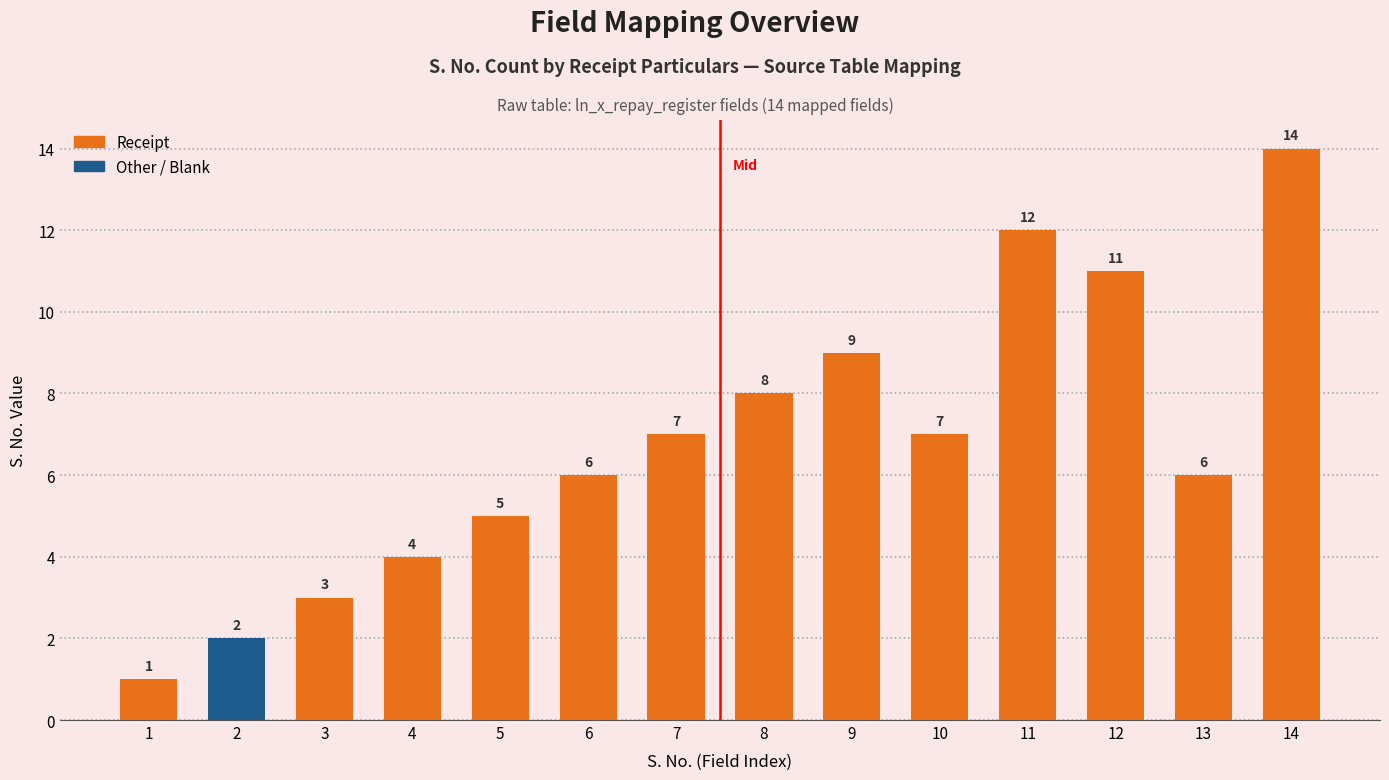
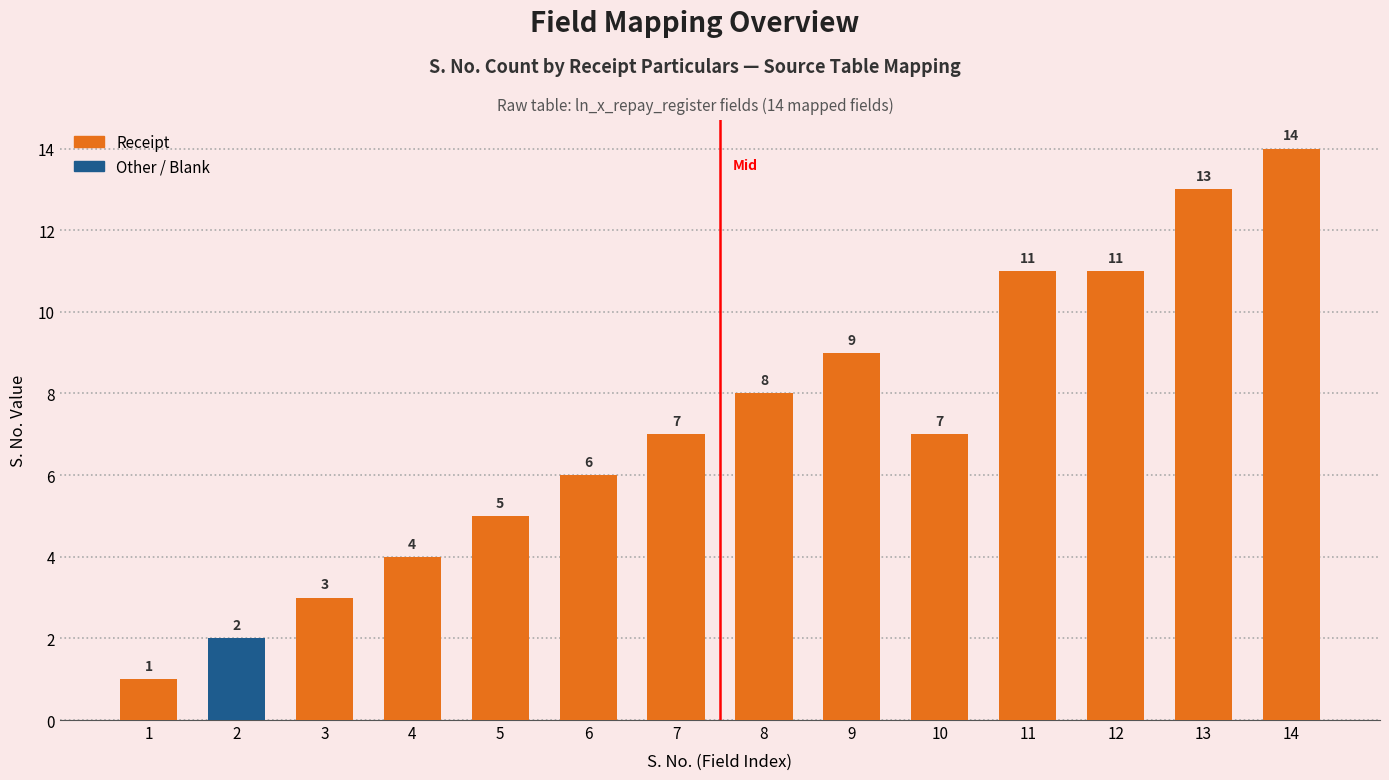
  {
    "1": 1,
    "2": 2,
    "3": 3,
    "4": 4,
    "5": 5,
    "6": 6,
    "7": 7,
    "8": 8,
    "9": 9,
    "10": 7,
-   "11": 12,
+   "11": 11,
    "12": 11,
-   "13": 6,
+   "13": 13,
    "14": 14
  }
